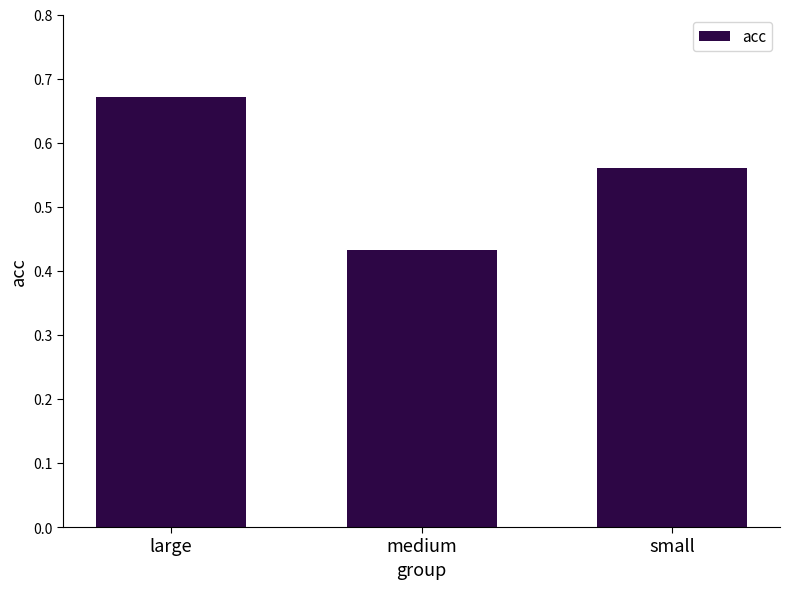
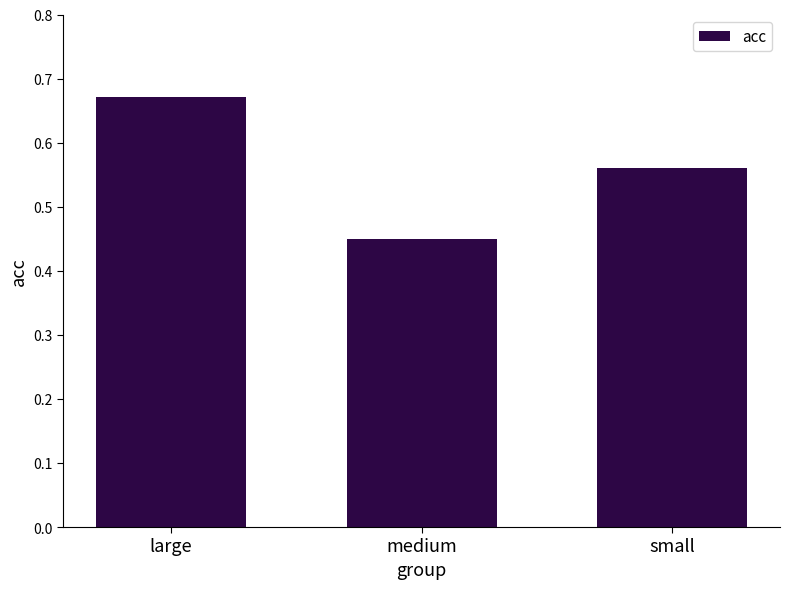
  {
    "large": 0.67,
-   "medium": 0.43,
+   "medium": 0.45,
    "small": 0.56
  }
